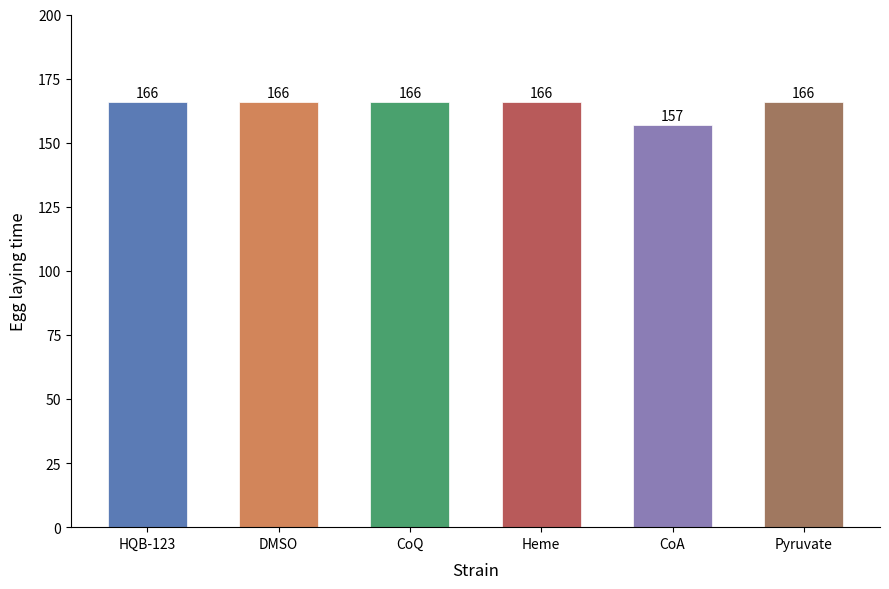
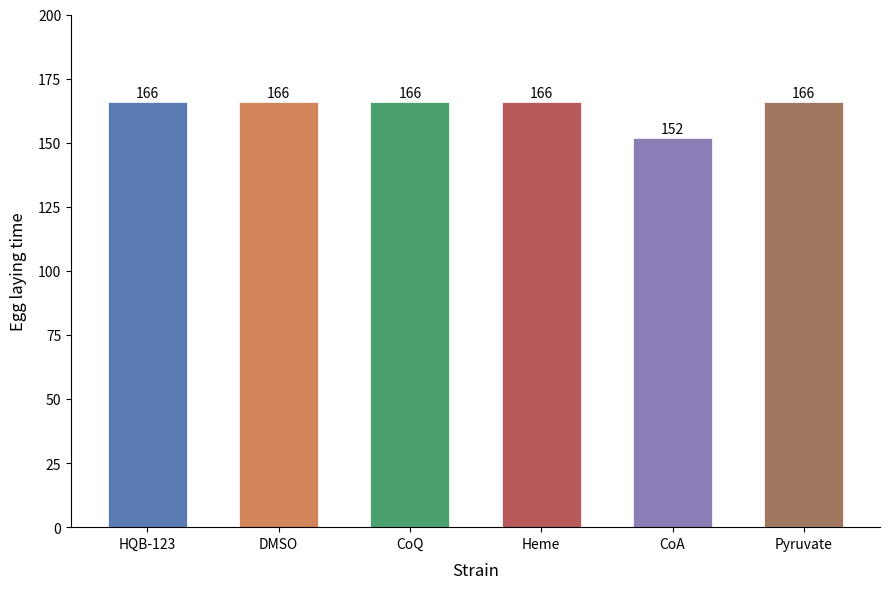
  {
    "HQB-123": 166,
    "DMSO": 166,
    "CoQ": 166,
    "Heme": 166,
-   "CoA": 157,
+   "CoA": 152,
    "Pyruvate": 166
  }
